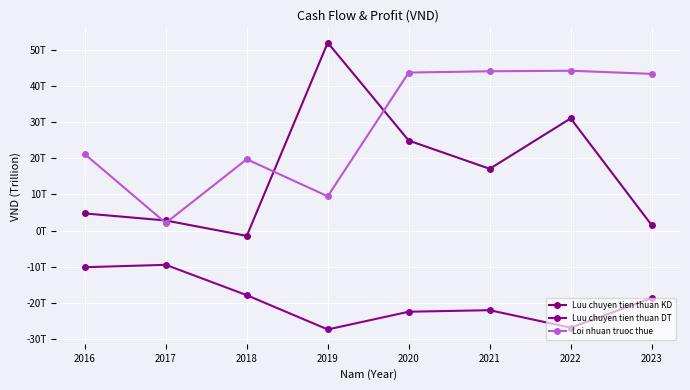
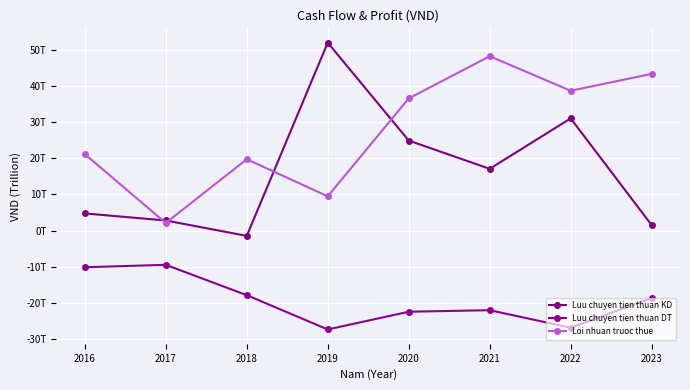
  {
    "Loi nhuan truoc thue": {
      "2016": "21T",
      "2018": "20T",
      "2019": "9T",
-     "2020": "44T",
-     "2021": "44T",
-     "2022": "44T",
+     "2020": "37T",
+     "2021": "48T",
+     "2022": "39T",
      "2023": "43T"
    }
  }
